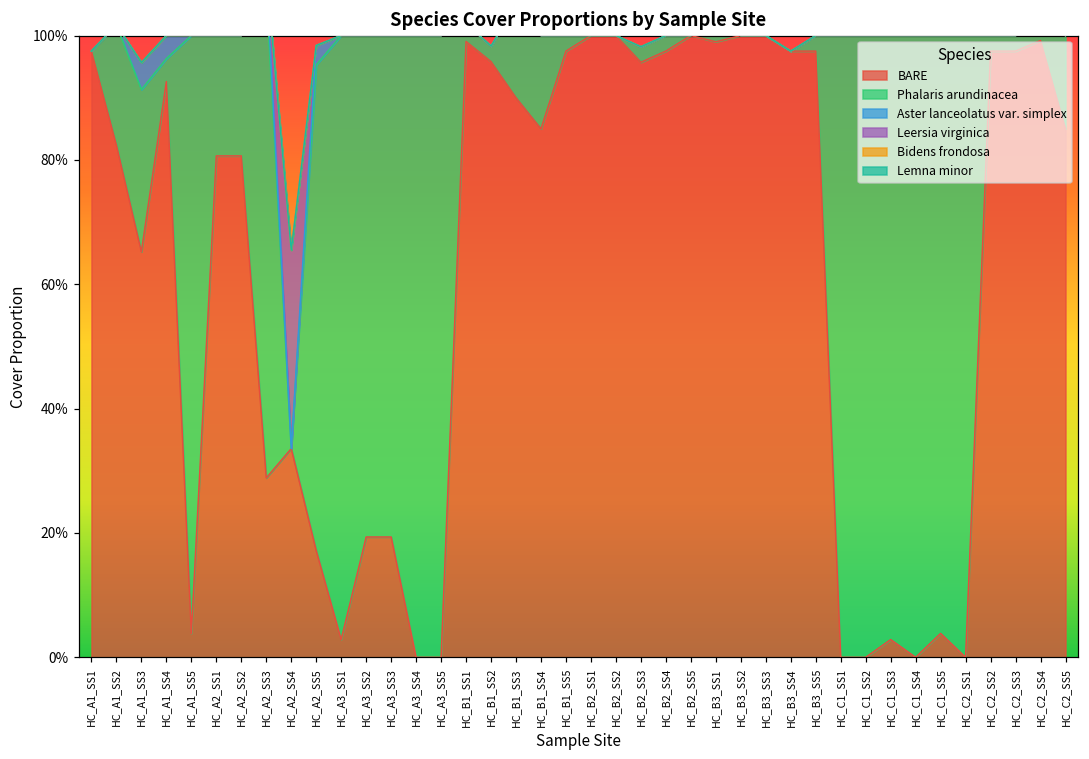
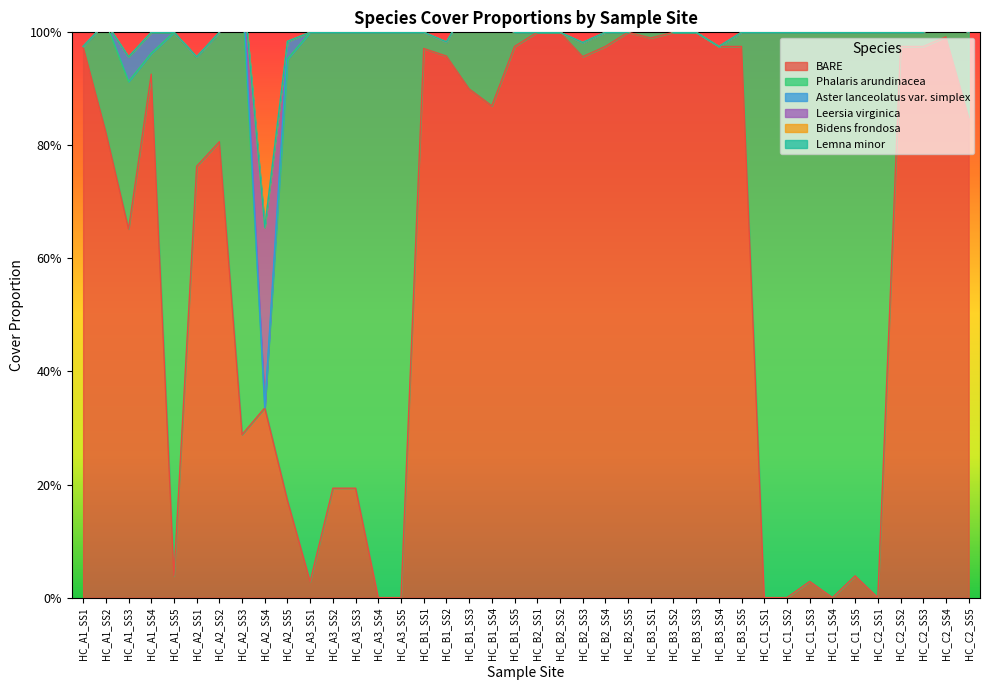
  {
    "BARE": {
      "HC_A1_SS2": "82%",
      "HC_A1_SS3": "65%",
      "HC_A1_SS4": "93%",
      "HC_A1_SS5": "4%",
-     "HC_A2_SS1": "81%",
+     "HC_A2_SS1": "76%",
      "HC_A2_SS2": "81%",
      "HC_A2_SS3": "29%",
      "HC_A2_SS5": "17%",
      "HC_A3_SS1": "3%",
      "HC_A3_SS2": "19%",
      "HC_A3_SS3": "19%",
      "HC_A3_SS4": "0%",
      "HC_A3_SS5": "0%",
-     "HC_B1_SS1": "99%",
+     "HC_B1_SS1": "97%",
      "HC_B1_SS2": "96%",
      "HC_B1_SS3": "90%",
-     "HC_B1_SS4": "85%",
+     "HC_B1_SS4": "87%",
      "HC_B1_SS5": "98%",
      "HC_B2_SS3": "96%",
      "HC_B2_SS4": "98%",
      "HC_B3_SS1": "99%",
      "HC_B3_SS5": "98%",
      "HC_C1_SS1": "0%",
      "HC_C1_SS2": "0%",
      "HC_C1_SS3": "3%",
      "HC_C1_SS4": "0%",
      "HC_C1_SS5": "4%",
      "HC_C2_SS1": "0%",
      "HC_C2_SS4": "99%"
    }
  }
